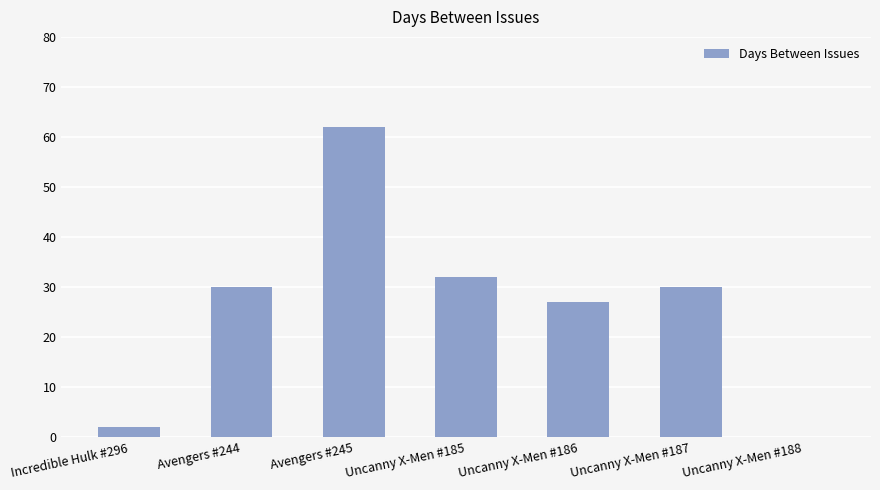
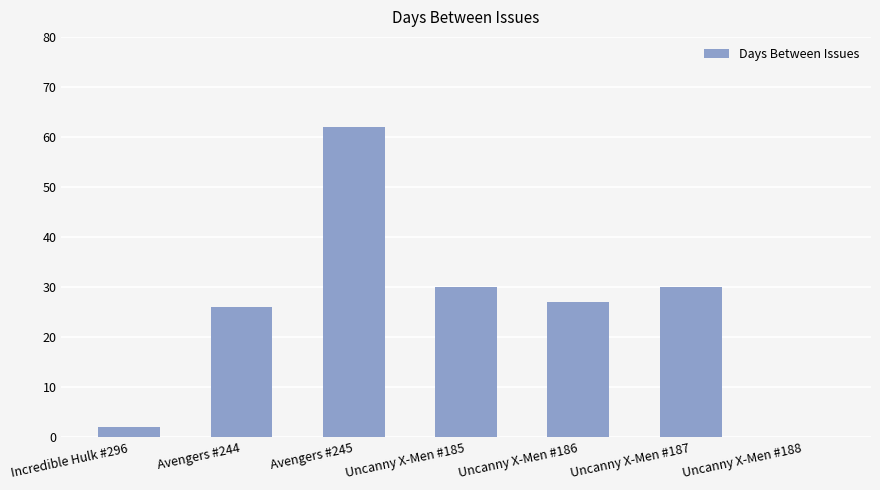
  {
    "Incredible Hulk #296": 2,
-   "Avengers #244": 30,
+   "Avengers #244": 26,
    "Avengers #245": 62,
-   "Uncanny X-Men #185": 32,
+   "Uncanny X-Men #185": 30,
    "Uncanny X-Men #186": 27,
    "Uncanny X-Men #187": 30,
    "Uncanny X-Men #188": 0
  }
